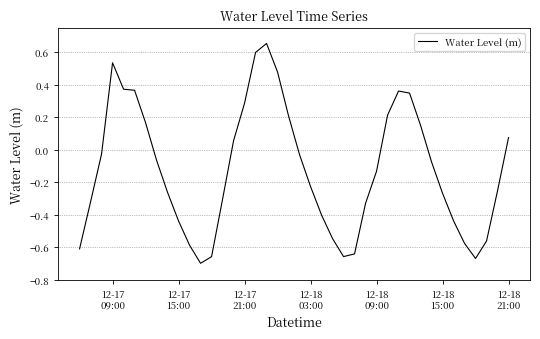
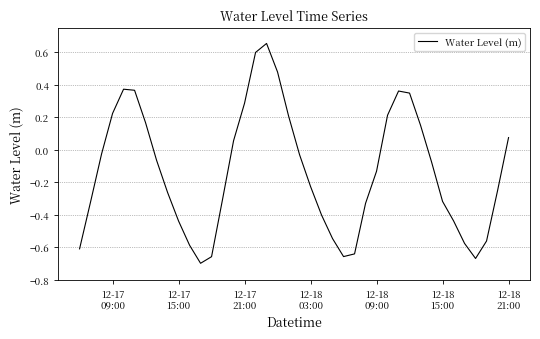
  {
-   "12-17 09:00": 0.54,
+   "12-17 09:00": 0.22,
    "12-17 15:00": -0.44,
    "12-17 21:00": 0.29,
    "12-18 03:00": -0.22,
    "12-18 09:00": -0.13,
-   "12-18 15:00": -0.27,
+   "12-18 15:00": -0.32,
    "12-18 21:00": 0.08
  }
